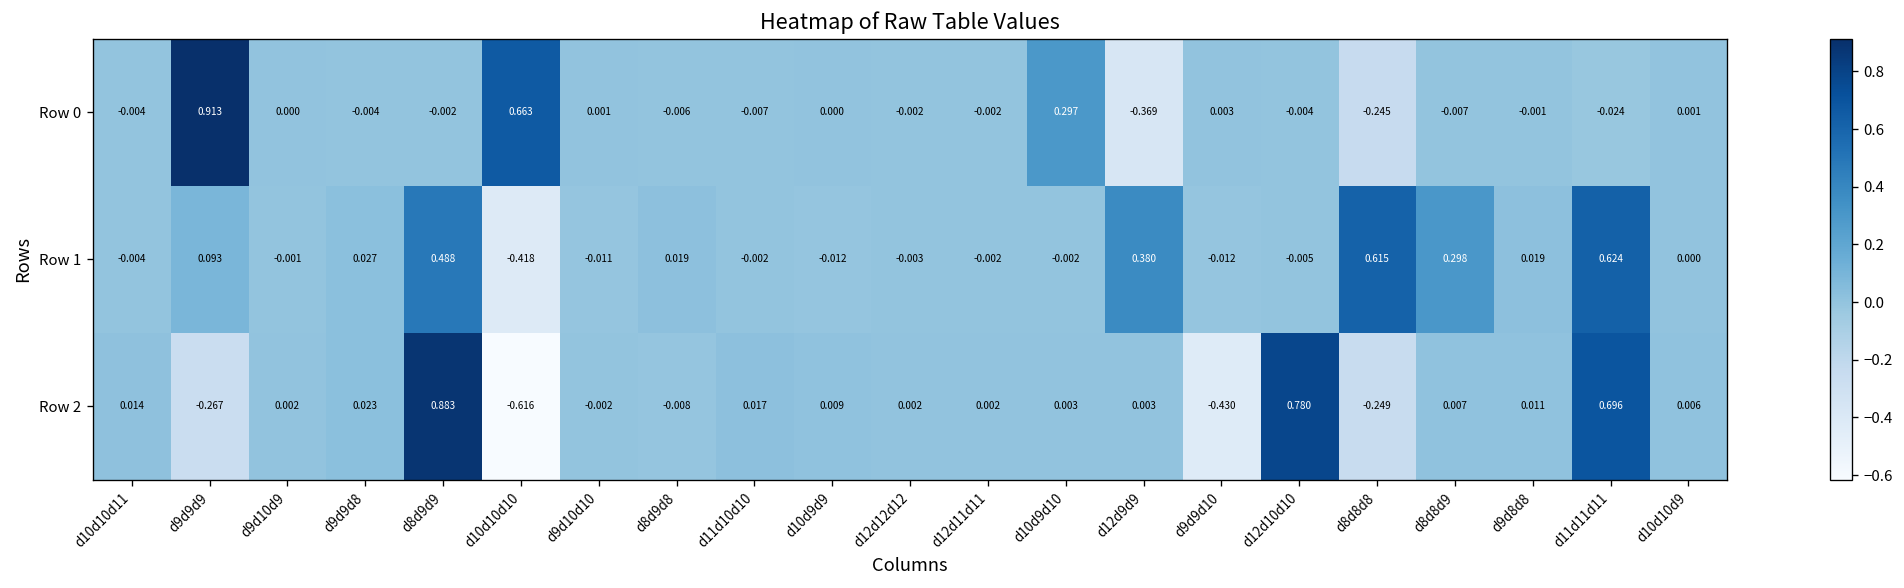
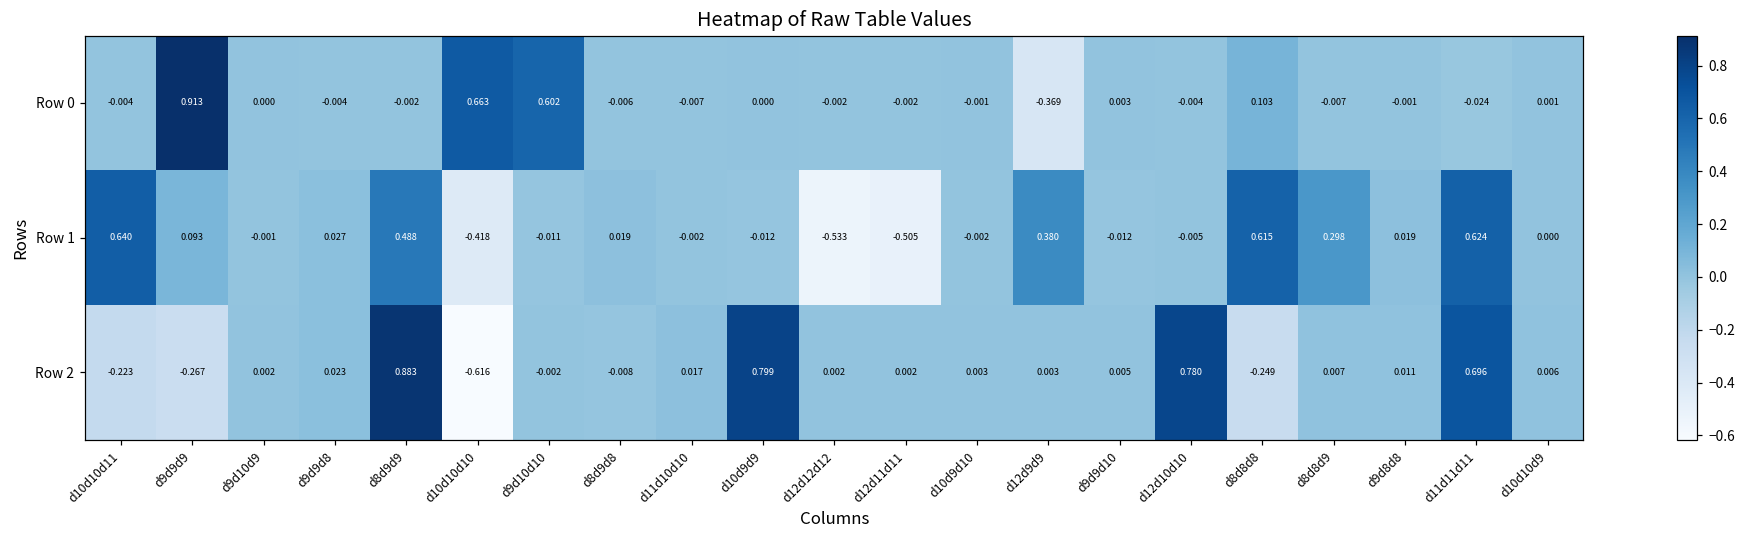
  {
    "Row 0": {
      "d10d10d11": -0.004,
      "d9d9d9": 0.913,
      "d9d10d9": 0.000,
      "d9d9d8": -0.004,
      "d8d9d9": -0.002,
      "d10d10d10": 0.663,
-     "d9d10d10": 0.001,
+     "d9d10d10": 0.602,
      "d8d9d8": -0.006,
      "d11d10d10": -0.007,
      "d10d9d9": 0.000,
      "d12d12d12": -0.002,
      "d12d11d11": -0.002,
-     "d10d9d10": 0.297,
+     "d10d9d10": -0.001,
      "d12d9d9": -0.369,
      "d9d9d10": 0.003,
      "d12d10d10": -0.004,
-     "d8d8d8": -0.245,
+     "d8d8d8": 0.103,
      "d8d8d9": -0.007,
      "d9d8d8": -0.001,
      "d11d11d11": -0.024,
      "d10d10d9": 0.001
    },
    "Row 1": {
-     "d10d10d11": -0.004,
+     "d10d10d11": 0.640,
      "d9d9d9": 0.093,
      "d9d10d9": -0.001,
      "d9d9d8": 0.027,
      "d8d9d9": 0.488,
      "d10d10d10": -0.418,
      "d9d10d10": -0.011,
      "d8d9d8": 0.019,
      "d11d10d10": -0.002,
      "d10d9d9": -0.012,
-     "d12d12d12": -0.003,
-     "d12d11d11": -0.002,
+     "d12d12d12": -0.533,
+     "d12d11d11": -0.505,
      "d10d9d10": -0.002,
      "d12d9d9": 0.380,
      "d9d9d10": -0.012,
      "d12d10d10": -0.005,
      "d8d8d8": 0.615,
      "d8d8d9": 0.298,
      "d9d8d8": 0.019,
      "d11d11d11": 0.624,
      "d10d10d9": 0.000
    },
    "Row 2": {
-     "d10d10d11": 0.014,
+     "d10d10d11": -0.223,
      "d9d9d9": -0.267,
      "d9d10d9": 0.002,
      "d9d9d8": 0.023,
      "d8d9d9": 0.883,
      "d10d10d10": -0.616,
      "d9d10d10": -0.002,
      "d8d9d8": -0.008,
      "d11d10d10": 0.017,
-     "d10d9d9": 0.009,
+     "d10d9d9": 0.799,
      "d12d12d12": 0.002,
      "d12d11d11": 0.002,
      "d10d9d10": 0.003,
      "d12d9d9": 0.003,
-     "d9d9d10": -0.430,
+     "d9d9d10": 0.005,
      "d12d10d10": 0.780,
      "d8d8d8": -0.249,
      "d8d8d9": 0.007,
      "d9d8d8": 0.011,
      "d11d11d11": 0.696,
      "d10d10d9": 0.006
    }
  }
